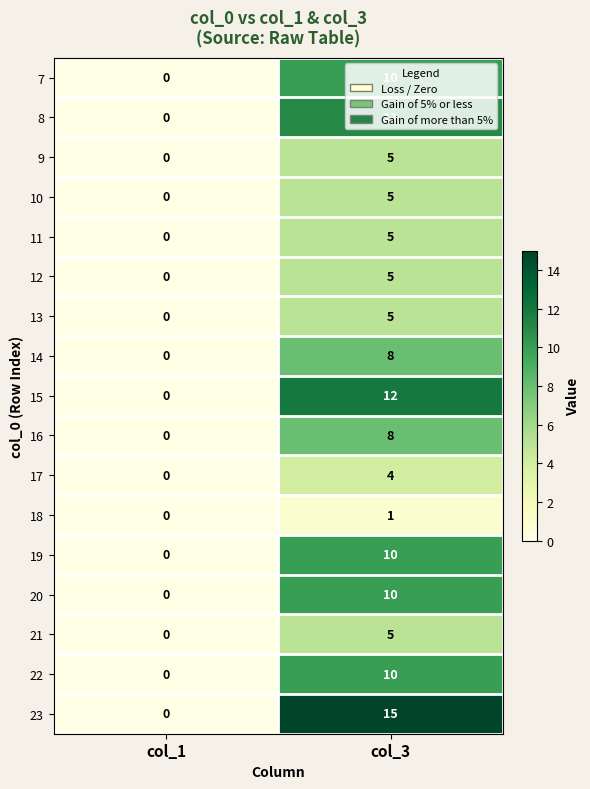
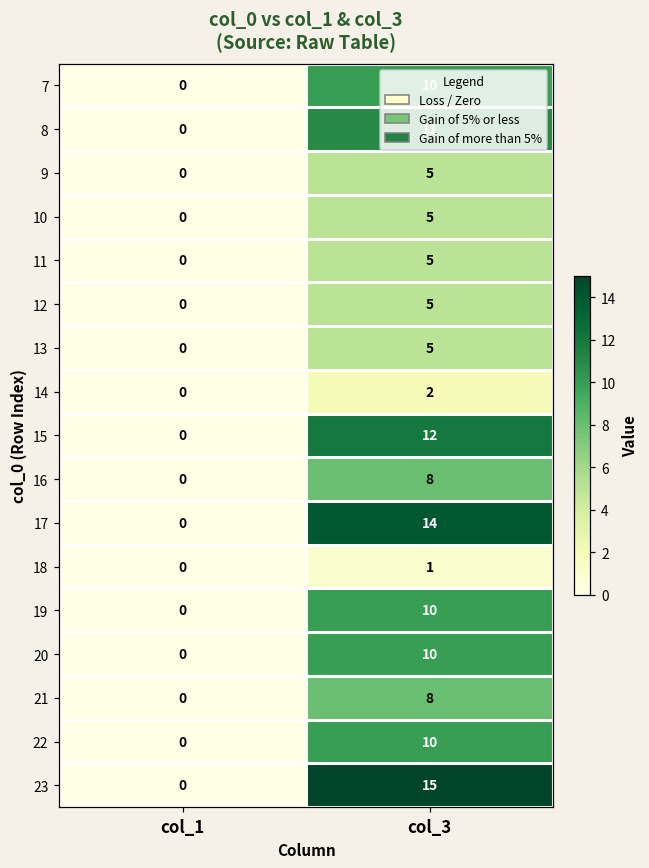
  {
    "7": {
      "col_1": 0
    },
    "8": {
      "col_1": 0
    },
    "9": {
      "col_1": 0,
      "col_3": 5
    },
    "10": {
      "col_1": 0,
      "col_3": 5
    },
    "11": {
      "col_1": 0,
      "col_3": 5
    },
    "12": {
      "col_1": 0,
      "col_3": 5
    },
    "13": {
      "col_1": 0,
      "col_3": 5
    },
    "14": {
      "col_1": 0,
-     "col_3": 8
+     "col_3": 2
    },
    "15": {
      "col_1": 0,
      "col_3": 12
    },
    "16": {
      "col_1": 0,
      "col_3": 8
    },
    "17": {
      "col_1": 0,
-     "col_3": 4
+     "col_3": 14
    },
    "18": {
      "col_1": 0,
      "col_3": 1
    },
    "19": {
      "col_1": 0,
      "col_3": 10
    },
    "20": {
      "col_1": 0,
      "col_3": 10
    },
    "21": {
      "col_1": 0,
-     "col_3": 5
+     "col_3": 8
    },
    "22": {
      "col_1": 0,
      "col_3": 10
    },
    "23": {
      "col_1": 0,
      "col_3": 15
    }
  }
